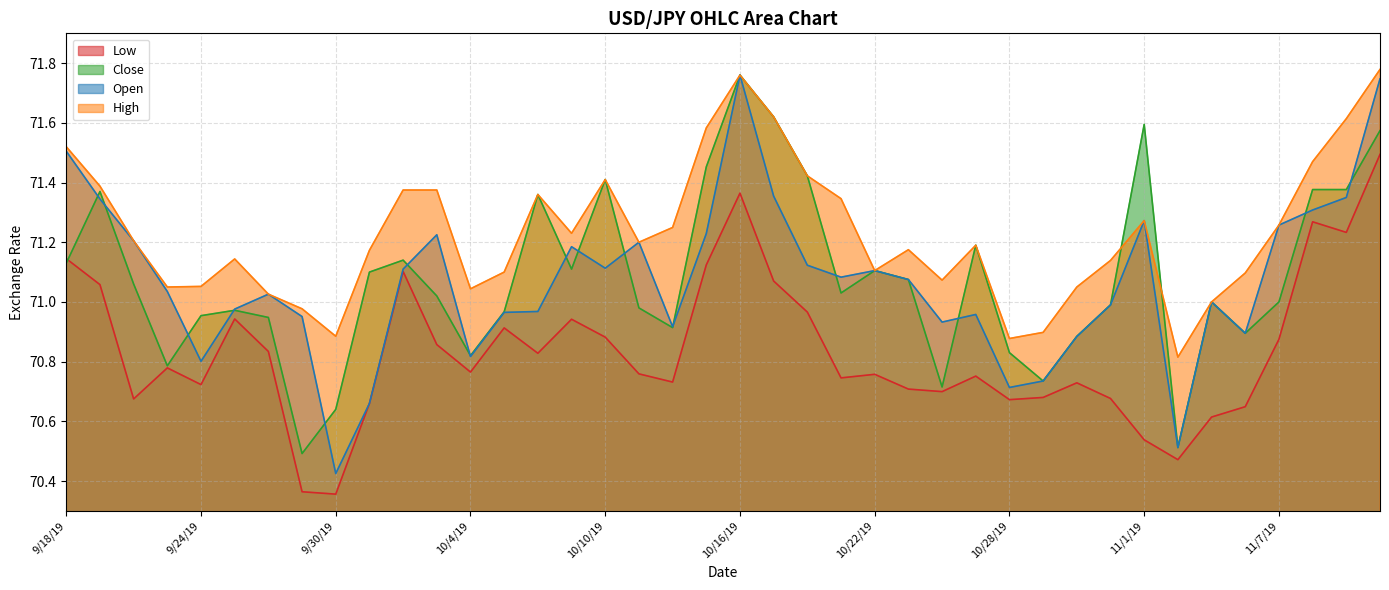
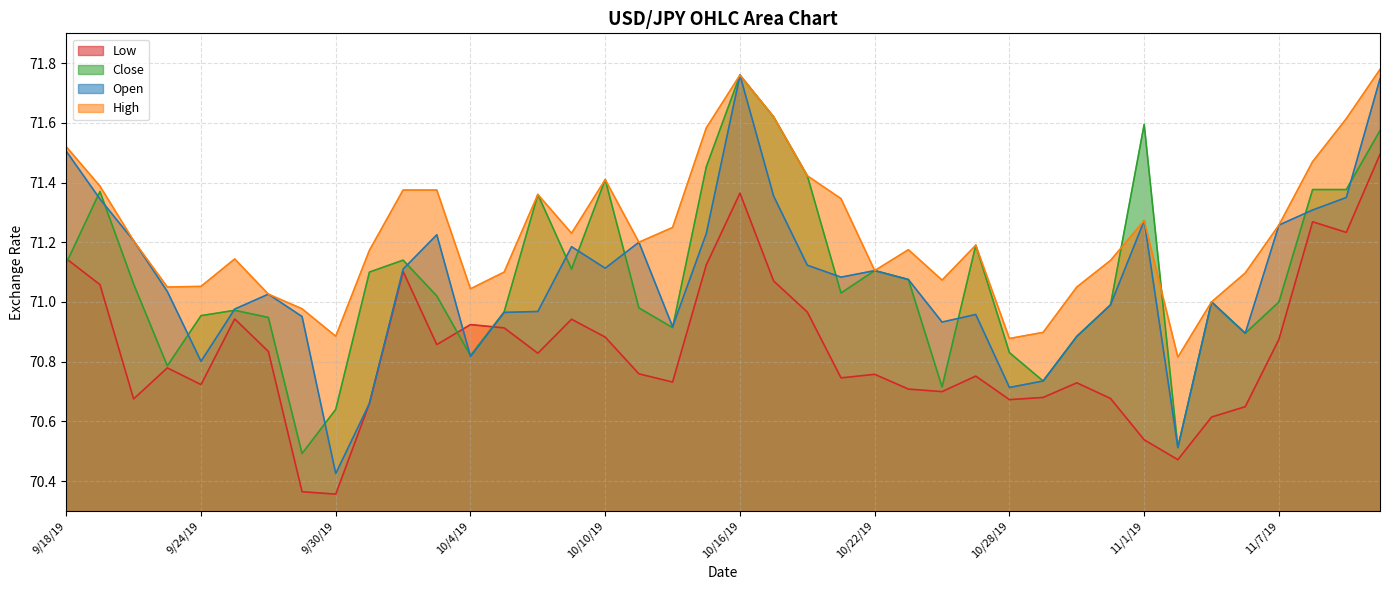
  {
    "Low": {
      "9/18/19": 71.15,
      "9/24/19": 70.72,
      "9/30/19": 70.36,
-     "10/4/19": 70.77,
+     "10/4/19": 70.92,
      "10/10/19": 70.88,
      "10/16/19": 71.36,
      "10/22/19": 70.76,
      "10/28/19": 70.67,
      "11/1/19": 70.54,
      "11/7/19": 70.87
    },
    "Close": {
      "9/18/19": 71.13,
      "9/24/19": 70.95,
      "9/30/19": 70.64,
      "10/28/19": 70.83,
      "11/1/19": 71.59,
      "11/7/19": 71.00
    },
    "Open": {
      "9/18/19": 71.51,
      "9/24/19": 70.80,
      "9/30/19": 70.43,
      "10/10/19": 71.11,
      "10/28/19": 70.71
    },
    "High": {
      "9/18/19": 71.52,
      "9/24/19": 71.05,
      "9/30/19": 70.89,
      "10/4/19": 71.04,
      "10/28/19": 70.88
    }
  }
